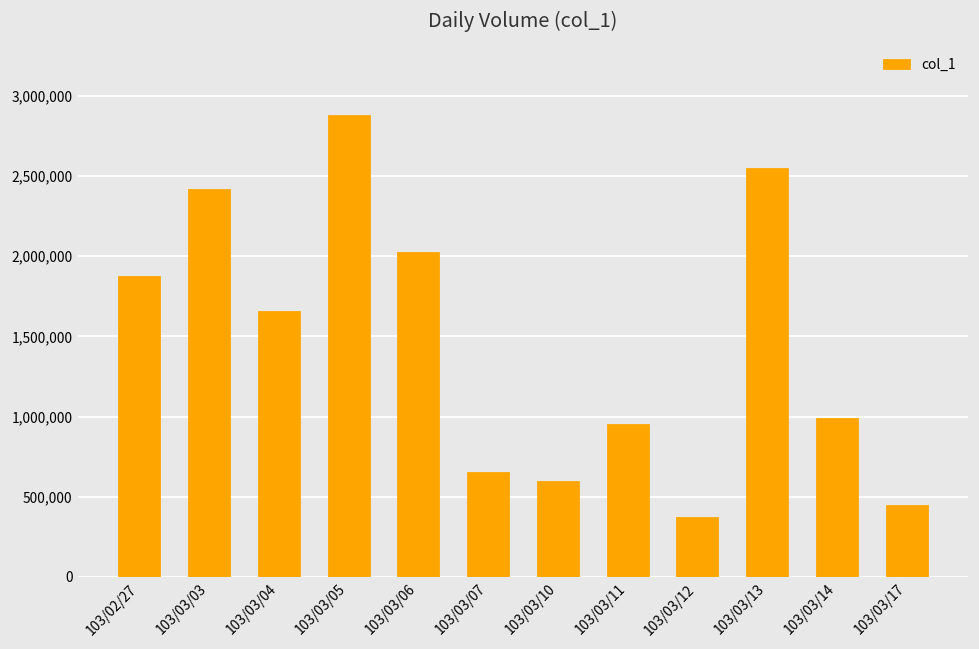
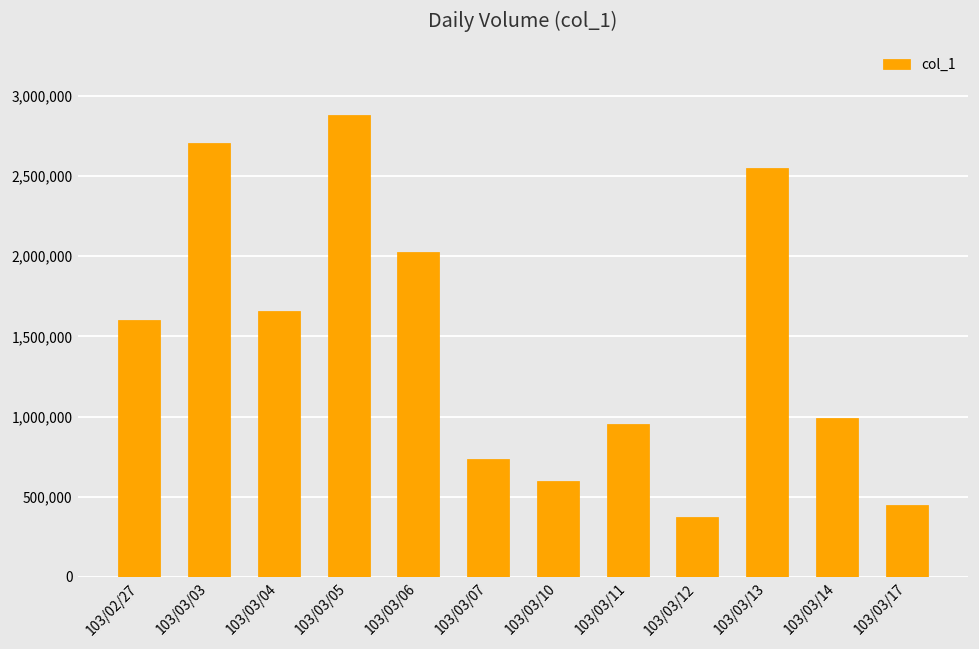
  {
-   "103/02/27": "1,870,000",
-   "103/03/03": "2,420,000",
+   "103/02/27": "1,600,000",
+   "103/03/03": "2,710,000",
    "103/03/04": "1,660,000",
    "103/03/05": "2,880,000",
    "103/03/06": "2,030,000",
-   "103/03/07": "660,000",
+   "103/03/07": "740,000",
    "103/03/10": "600,000",
    "103/03/11": "950,000",
    "103/03/12": "370,000",
    "103/03/13": "2,550,000",
    "103/03/14": "990,000",
    "103/03/17": "450,000"
  }
